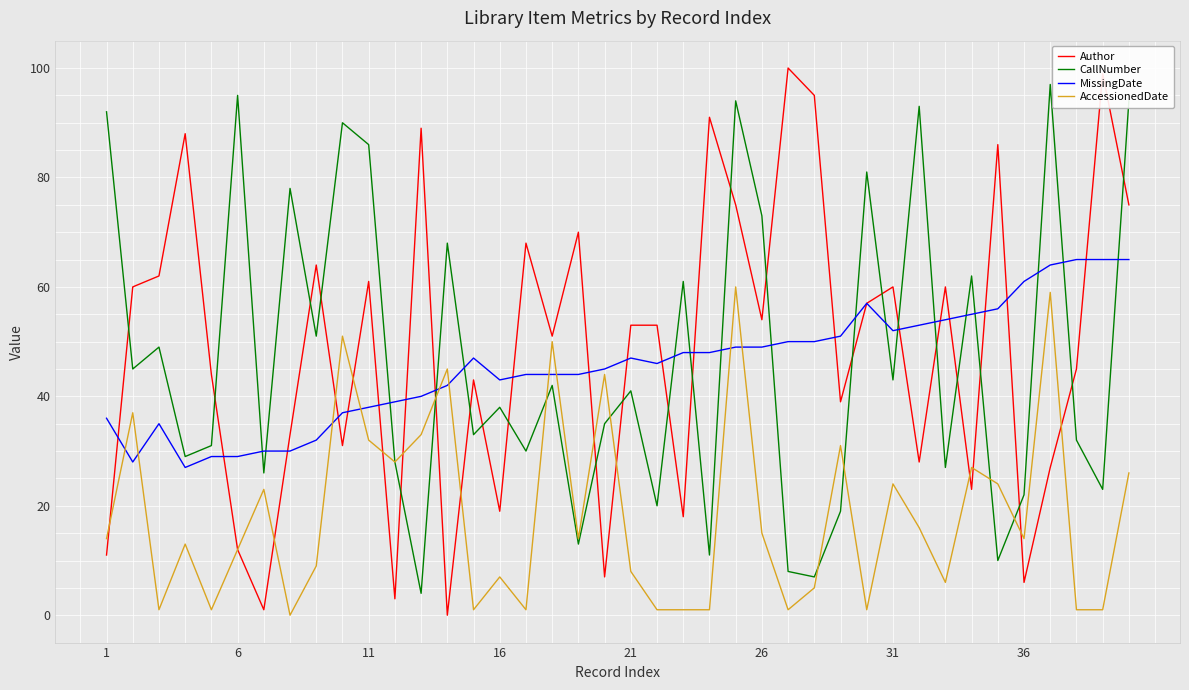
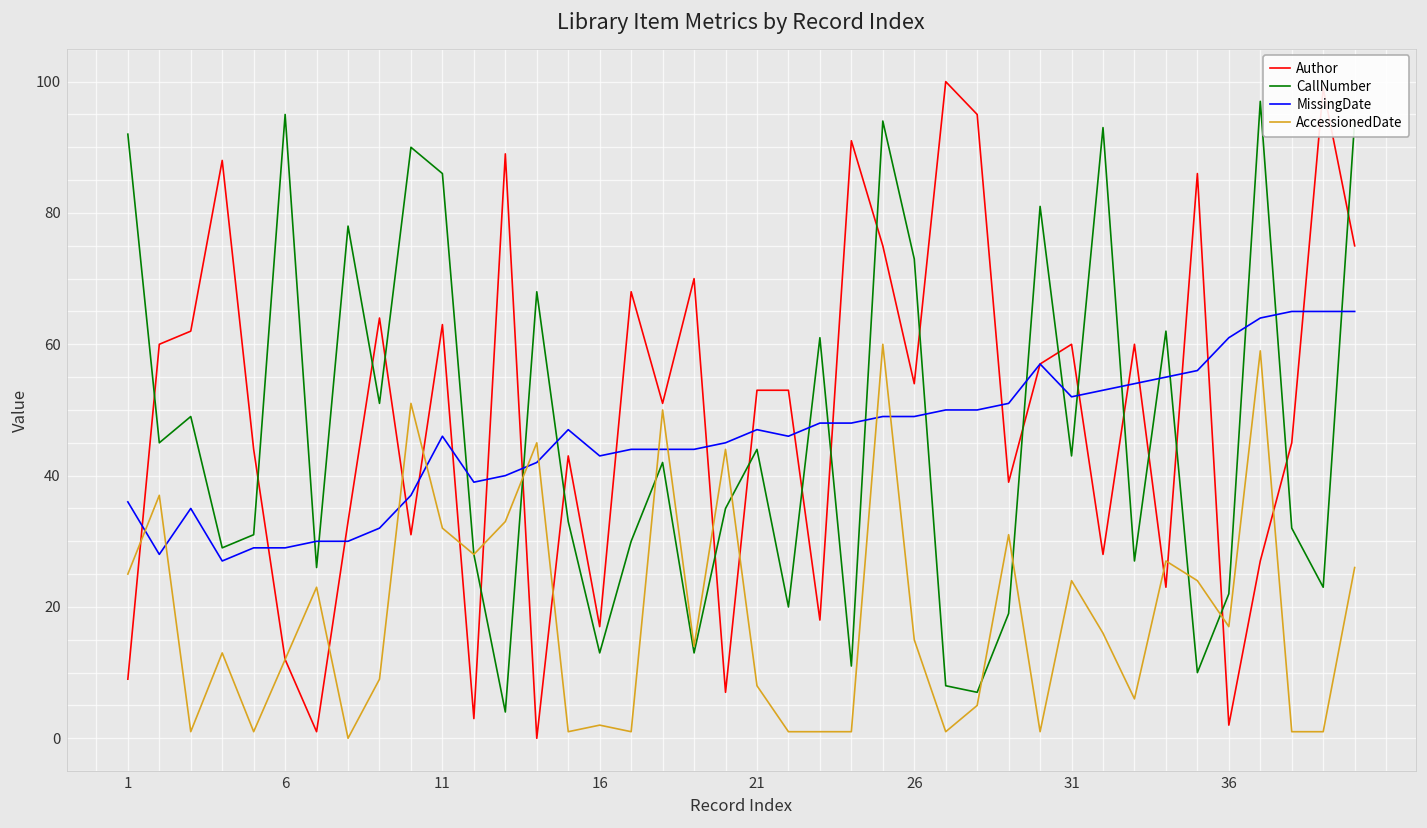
  {
    "Author": {
-     "1": 11,
-     "11": 61,
-     "16": 19,
+     "1": 9,
+     "11": 63,
+     "16": 17,
      "21": 53,
      "26": 54,
      "31": 60,
-     "36": 6
+     "36": 2
    },
    "CallNumber": {
      "1": 92,
      "6": 95,
      "11": 86,
-     "16": 38,
-     "21": 41,
+     "16": 13,
+     "21": 44,
      "26": 73,
      "31": 43,
      "36": 22
    },
    "MissingDate": {
      "1": 36,
      "6": 29,
-     "11": 38,
+     "11": 46,
      "16": 43,
      "21": 47,
      "26": 49,
      "31": 52,
      "36": 61
    },
    "AccessionedDate": {
-     "1": 14,
+     "1": 25,
      "11": 32,
-     "16": 7,
+     "16": 2,
      "21": 8,
      "26": 15,
      "31": 24,
-     "36": 14
+     "36": 17
    }
  }
